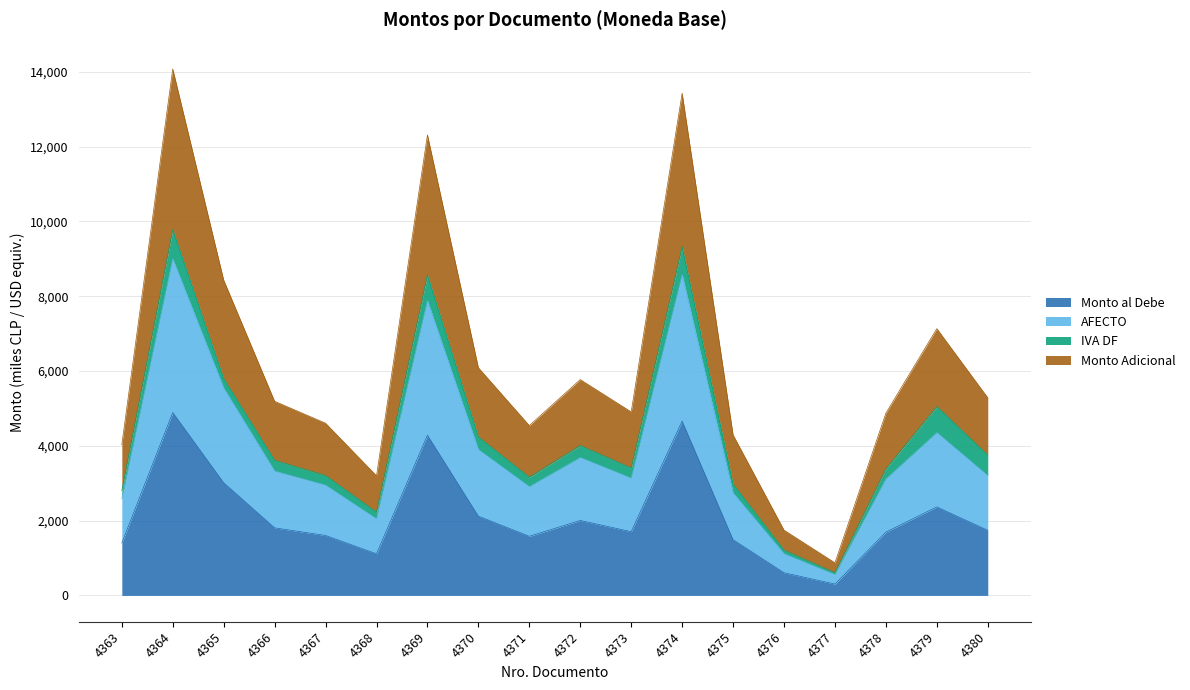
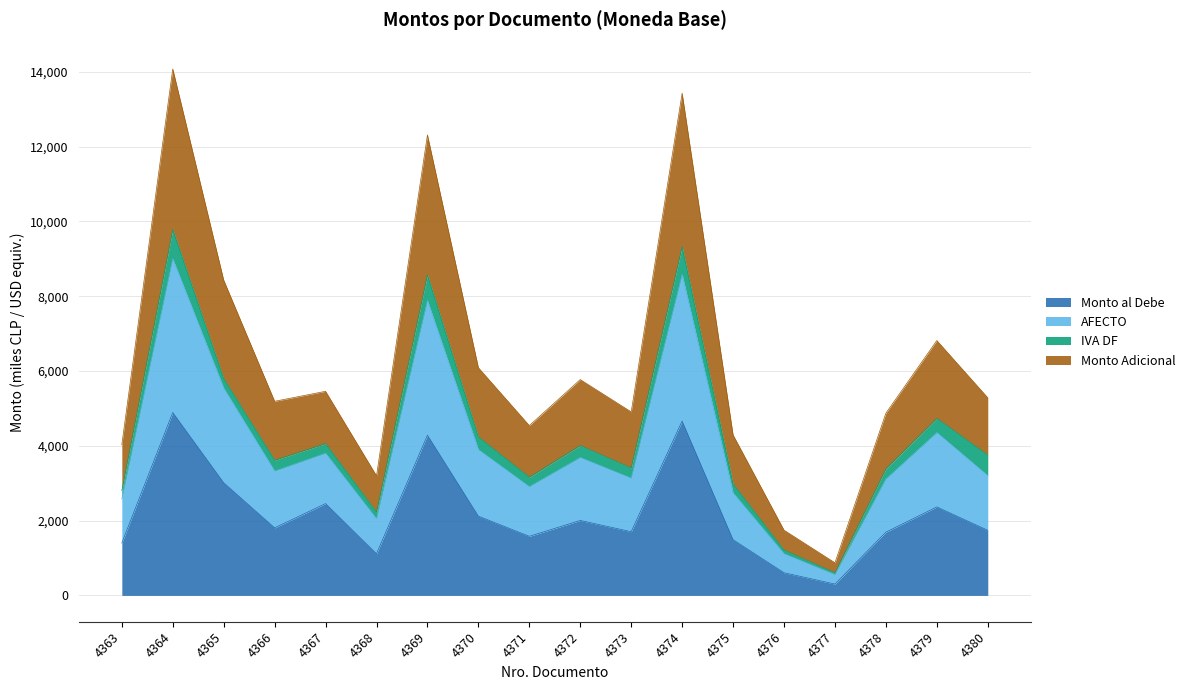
  {
    "Monto al Debe": {
      "4363": "1,400",
      "4364": "4,900",
      "4365": "3,000",
      "4366": "1,800",
-     "4367": "1,600",
+     "4367": "2,500",
      "4368": "1,100",
      "4369": "4,300",
      "4370": "2,100",
      "4371": "1,600",
      "4372": "2,000",
      "4373": "1,700",
      "4374": "4,700",
      "4375": "1,500",
      "4376": "600",
      "4377": "300",
      "4378": "1,700",
      "4379": "2,400",
      "4380": "1,700"
    },
    "AFECTO": {
      "4363": "1,200",
      "4364": "4,100",
      "4365": "2,500",
      "4366": "1,500",
      "4367": "1,300",
      "4368": "900",
      "4369": "3,600",
      "4370": "1,800",
      "4371": "1,300",
      "4372": "1,700",
      "4373": "1,400",
      "4374": "3,900",
      "4375": "1,300",
      "4376": "500",
      "4378": "1,400",
      "4379": "2,000",
      "4380": "1,500"
    },
    "IVA DF": {
      "4363": "200",
      "4364": "800",
      "4365": "300",
      "4366": "300",
      "4367": "300",
      "4368": "200",
      "4369": "700",
      "4370": "300",
      "4371": "300",
      "4372": "300",
      "4373": "300",
      "4374": "700",
      "4375": "200",
      "4376": "100",
      "4378": "300",
-     "4379": "700",
+     "4379": "400",
      "4380": "500"
    },
    "Monto Adicional": {
      "4363": "1,200",
      "4364": "4,300",
      "4365": "2,600",
      "4366": "1,600",
      "4367": "1,400",
      "4368": "1,000",
      "4369": "3,700",
      "4370": "1,900",
      "4371": "1,400",
      "4372": "1,800",
      "4373": "1,500",
      "4374": "4,100",
      "4375": "1,300",
      "4376": "500",
      "4377": "300",
      "4378": "1,500",
      "4379": "2,100",
      "4380": "1,500"
    }
  }
